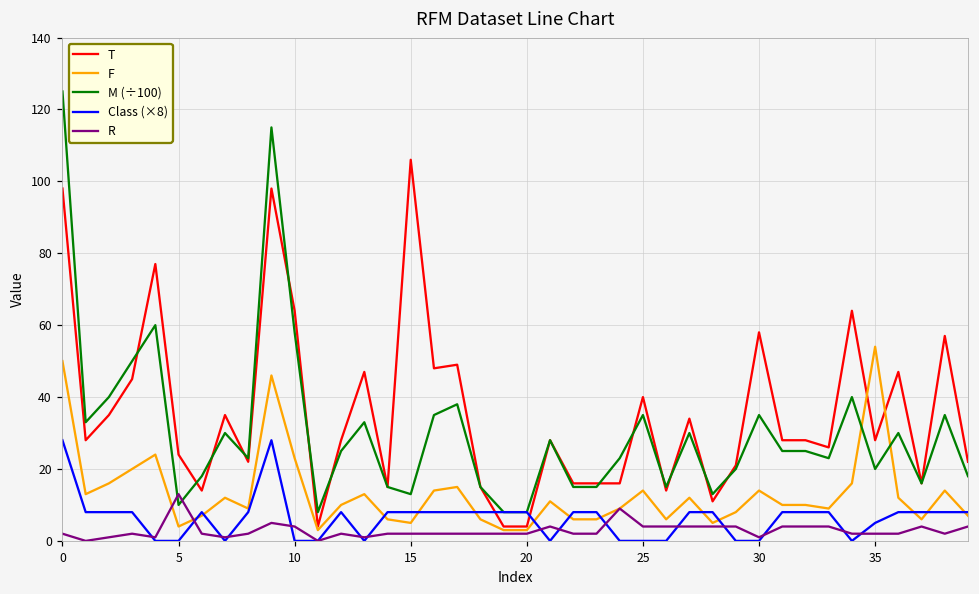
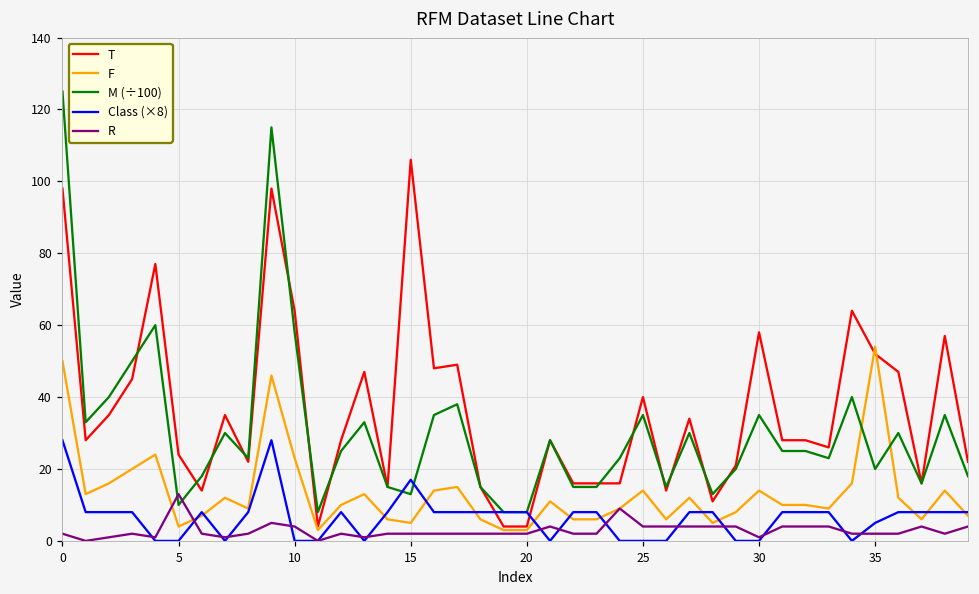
  {
    "T": {
      "0": 98,
      "5": 24,
      "10": 64,
      "15": 106,
      "20": 4,
      "25": 40,
      "30": 58,
-     "35": 28
+     "35": 52
    },
    "F": {
      "0": 50,
      "5": 4,
      "10": 23,
      "15": 5,
      "20": 3,
      "25": 14,
      "30": 14,
      "35": 54
    },
    "M (÷100)": {
      "0": 125,
      "5": 10,
      "10": 58,
      "15": 13,
      "25": 35,
      "30": 35,
      "35": 20
    },
    "Class (×8)": {
      "0": 28,
      "5": 0,
      "10": 0,
-     "15": 8,
+     "15": 17,
      "25": 0,
      "30": 0,
      "35": 5
    },
    "R": {
      "0": 2,
      "5": 13,
      "10": 4,
      "15": 2,
      "20": 2,
      "25": 4,
      "30": 1,
      "35": 2
    }
  }
